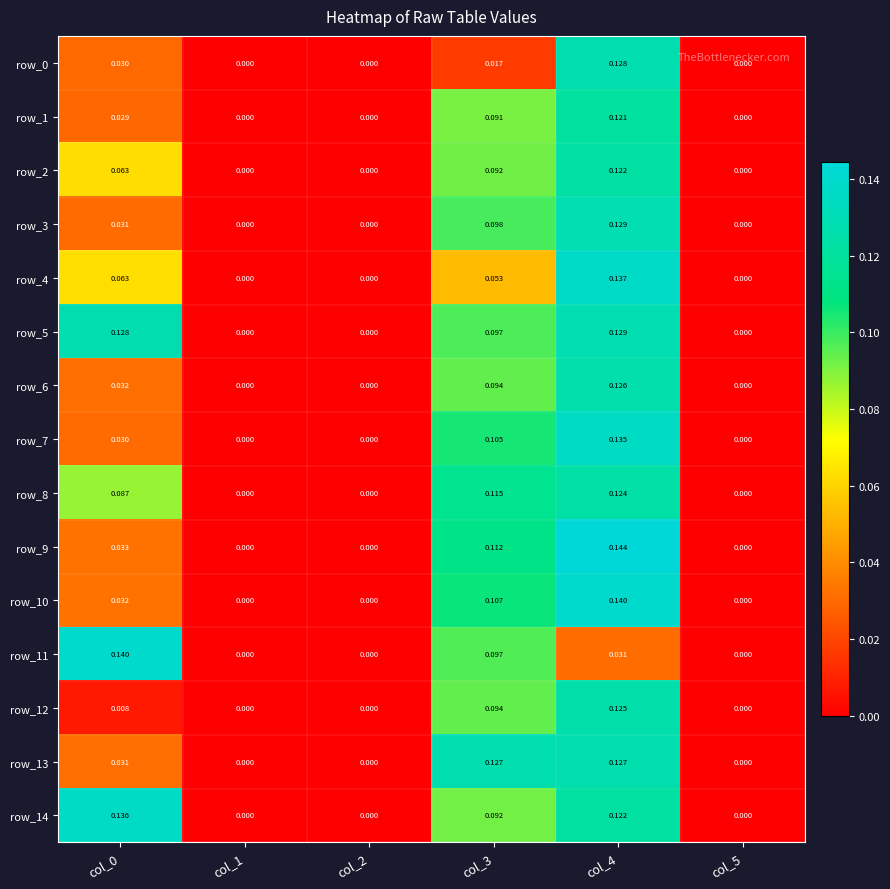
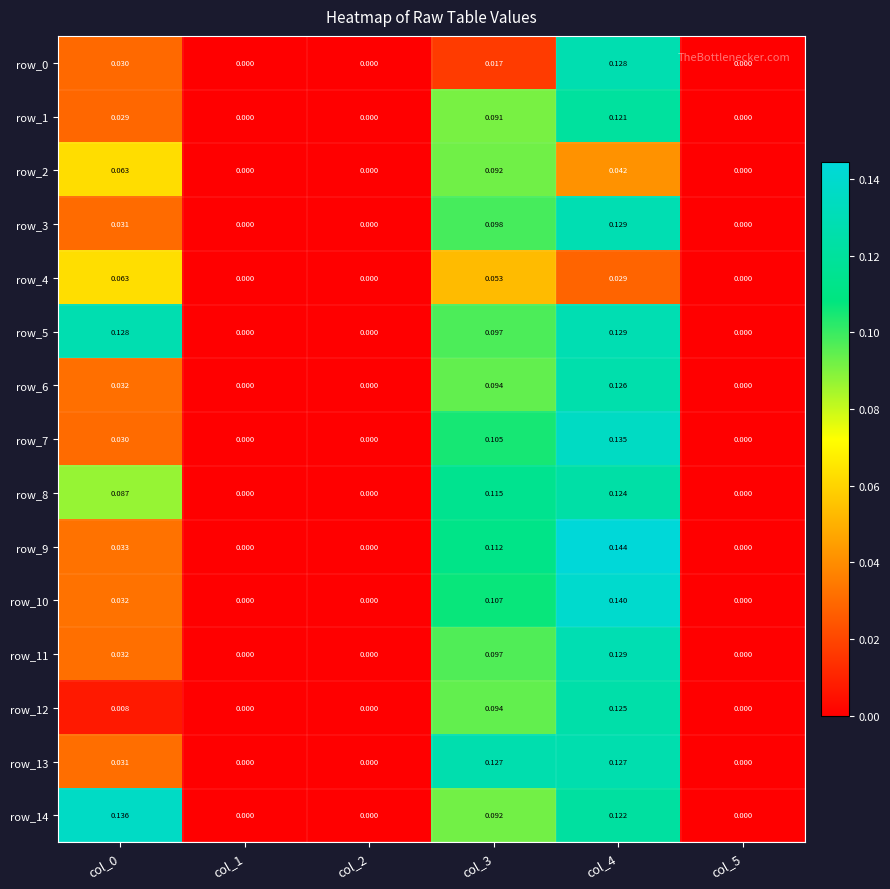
  {
    "row_0": {
      "col_0": 0.030,
      "col_1": 0.000,
      "col_2": 0.000,
      "col_3": 0.017,
      "col_4": 0.128
    },
    "row_1": {
      "col_0": 0.029,
      "col_1": 0.000,
      "col_2": 0.000,
      "col_3": 0.091,
      "col_4": 0.121,
      "col_5": 0.000
    },
    "row_2": {
      "col_0": 0.063,
      "col_1": 0.000,
      "col_2": 0.000,
      "col_3": 0.092,
-     "col_4": 0.122,
+     "col_4": 0.042,
      "col_5": 0.000
    },
    "row_3": {
      "col_0": 0.031,
      "col_1": 0.000,
      "col_2": 0.000,
      "col_3": 0.098,
      "col_4": 0.129,
      "col_5": 0.000
    },
    "row_4": {
      "col_0": 0.063,
      "col_1": 0.000,
      "col_2": 0.000,
      "col_3": 0.053,
-     "col_4": 0.137,
+     "col_4": 0.029,
      "col_5": 0.000
    },
    "row_5": {
      "col_0": 0.128,
      "col_1": 0.000,
      "col_2": 0.000,
      "col_3": 0.097,
      "col_4": 0.129,
      "col_5": 0.000
    },
    "row_6": {
      "col_0": 0.032,
      "col_1": 0.000,
      "col_2": 0.000,
      "col_3": 0.094,
      "col_4": 0.126,
      "col_5": 0.000
    },
    "row_7": {
      "col_0": 0.030,
      "col_1": 0.000,
      "col_2": 0.000,
      "col_3": 0.105,
      "col_4": 0.135,
      "col_5": 0.000
    },
    "row_8": {
      "col_0": 0.087,
      "col_1": 0.000,
      "col_2": 0.000,
      "col_3": 0.115,
      "col_4": 0.124,
      "col_5": 0.000
    },
    "row_9": {
      "col_0": 0.033,
      "col_1": 0.000,
      "col_2": 0.000,
      "col_3": 0.112,
      "col_4": 0.144,
      "col_5": 0.000
    },
    "row_10": {
      "col_0": 0.032,
      "col_1": 0.000,
      "col_2": 0.000,
      "col_3": 0.107,
      "col_4": 0.140,
      "col_5": 0.000
    },
    "row_11": {
-     "col_0": 0.140,
+     "col_0": 0.032,
      "col_1": 0.000,
      "col_2": 0.000,
      "col_3": 0.097,
-     "col_4": 0.031,
+     "col_4": 0.129,
      "col_5": 0.000
    },
    "row_12": {
      "col_0": 0.008,
      "col_1": 0.000,
      "col_2": 0.000,
      "col_3": 0.094,
      "col_4": 0.125,
      "col_5": 0.000
    },
    "row_13": {
      "col_0": 0.031,
      "col_1": 0.000,
      "col_2": 0.000,
      "col_3": 0.127,
      "col_4": 0.127,
      "col_5": 0.000
    },
    "row_14": {
      "col_0": 0.136,
      "col_1": 0.000,
      "col_2": 0.000,
      "col_3": 0.092,
      "col_4": 0.122,
      "col_5": 0.000
    }
  }
